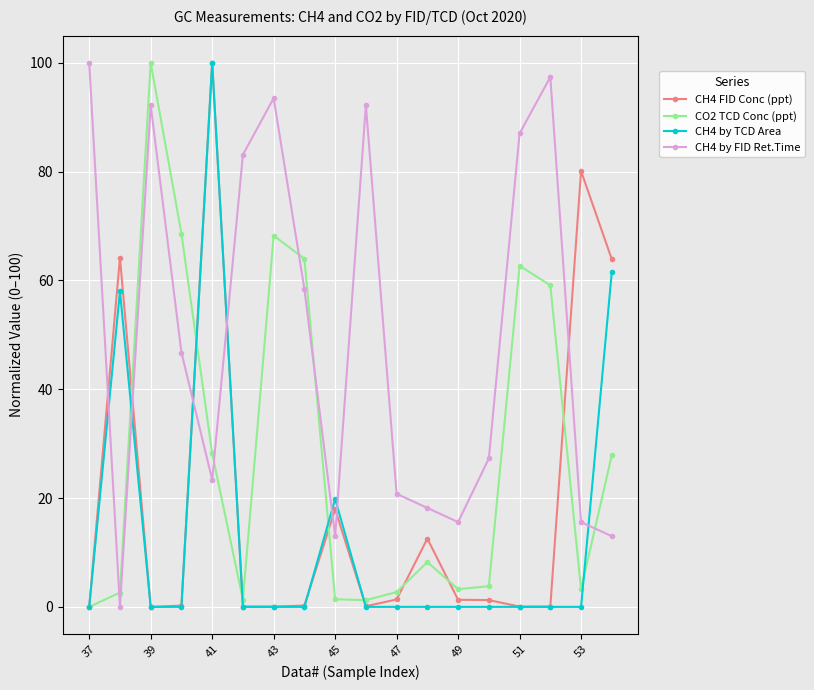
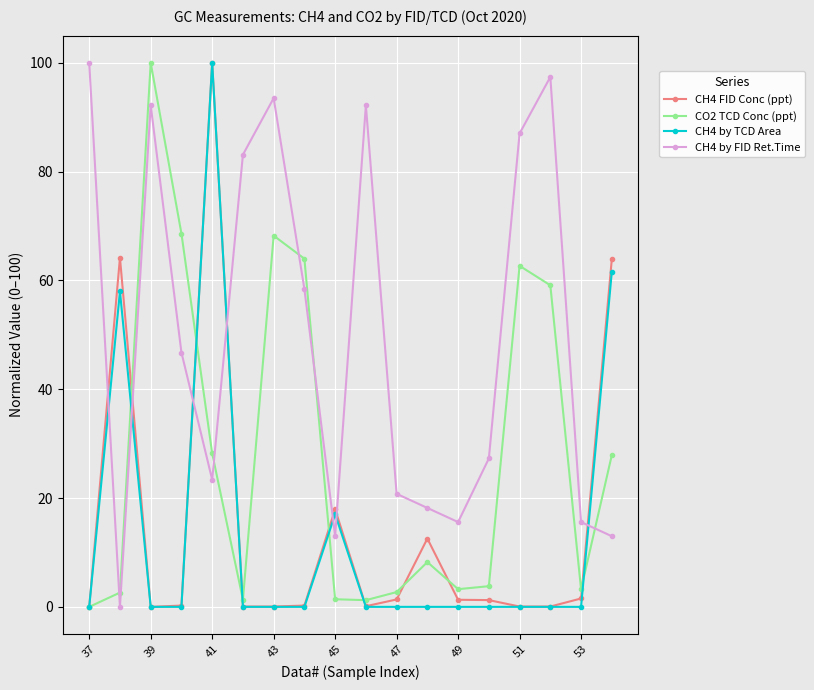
  {
    "CH4 FID Conc (ppt)": {
      "45": 18,
      "47": 1,
      "49": 1,
-     "53": 80
+     "53": 2
    },
    "CO2 TCD Conc (ppt)": {
      "39": 100,
      "41": 28,
      "43": 68,
      "45": 1,
      "47": 3,
      "49": 3,
      "51": 63,
      "53": 3
    },
    "CH4 by TCD Area": {
-     "45": 20,
+     "45": 17,
      "47": 0,
      "49": 0,
      "53": 0
    },
    "CH4 by FID Ret.Time": {
      "37": 100,
      "39": 92,
      "41": 23,
      "43": 94,
      "45": 13,
      "47": 21,
      "49": 16,
      "51": 87,
      "53": 16
    }
  }
